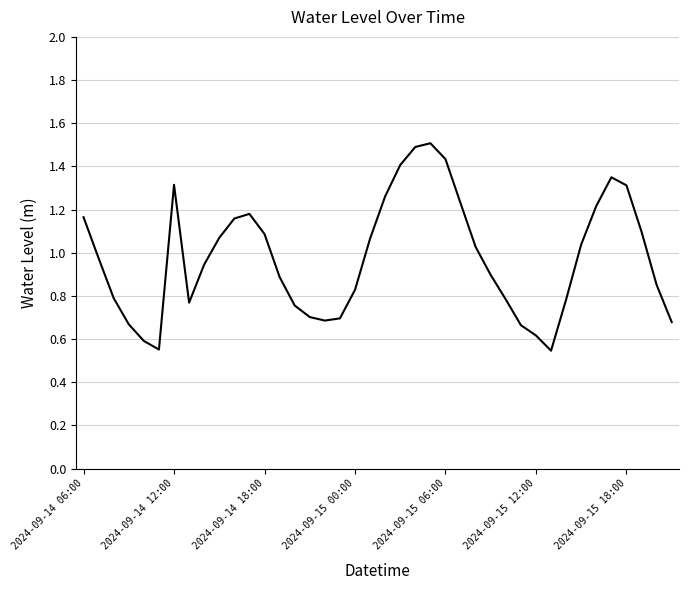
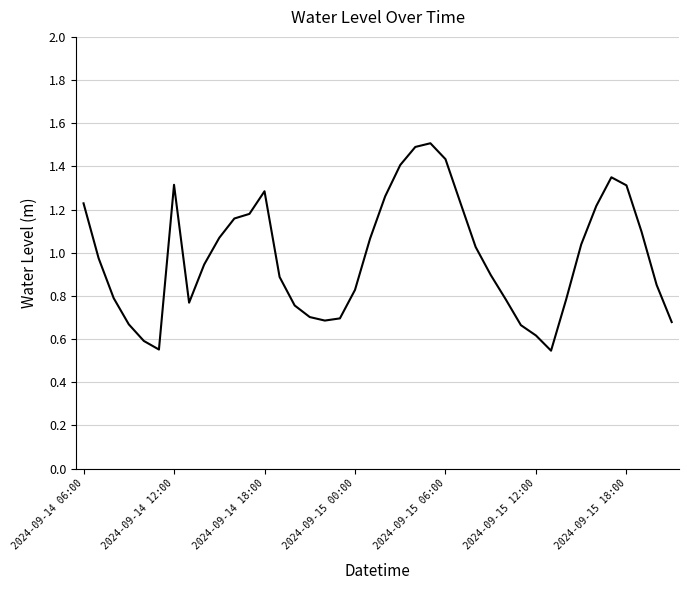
  {
-   "2024-09-14 06:00": 1.16,
+   "2024-09-14 06:00": 1.23,
    "2024-09-14 12:00": 1.31,
-   "2024-09-14 18:00": 1.09,
+   "2024-09-14 18:00": 1.28,
    "2024-09-15 00:00": 0.83,
    "2024-09-15 06:00": 1.43,
    "2024-09-15 12:00": 0.62,
    "2024-09-15 18:00": 1.31
  }
